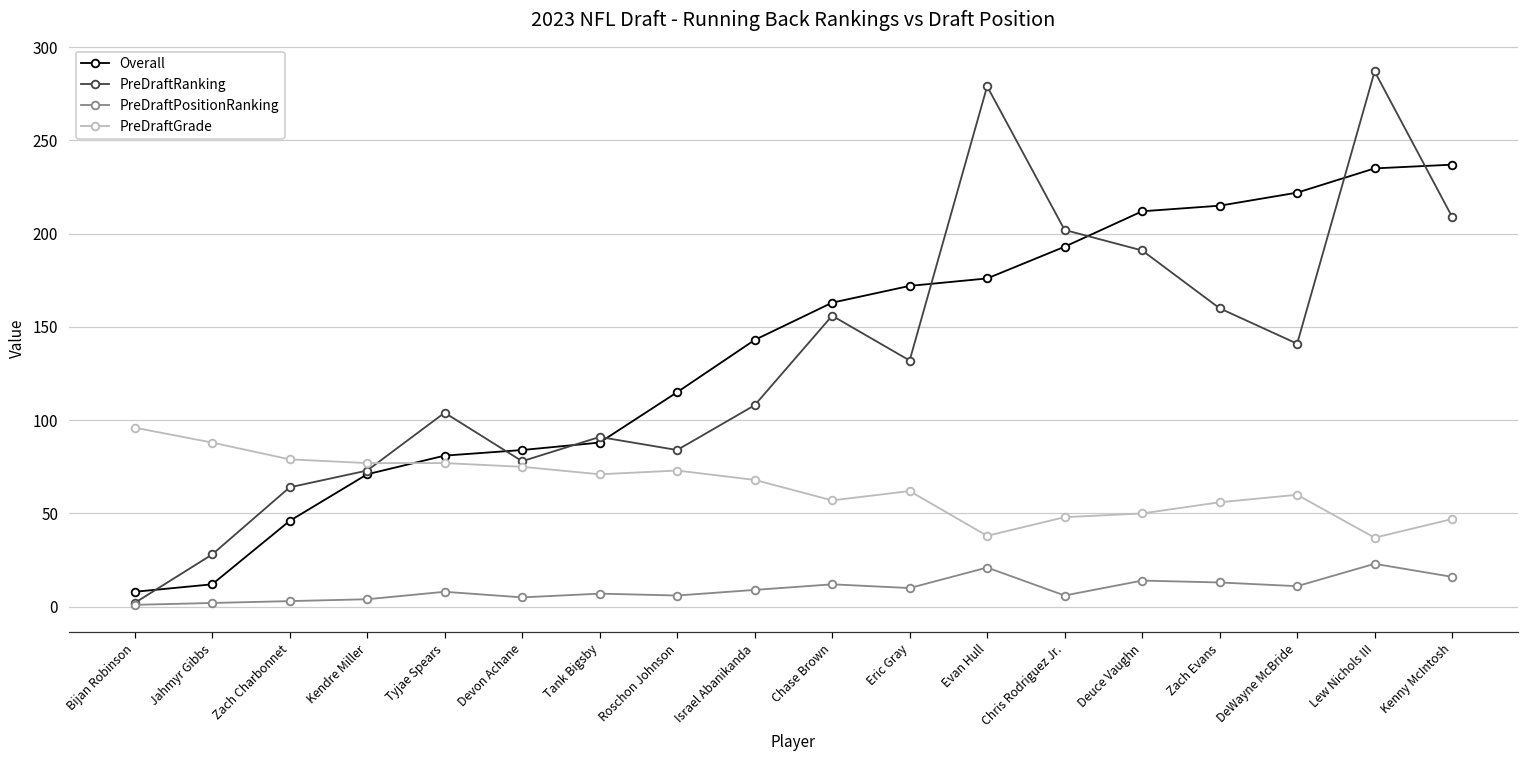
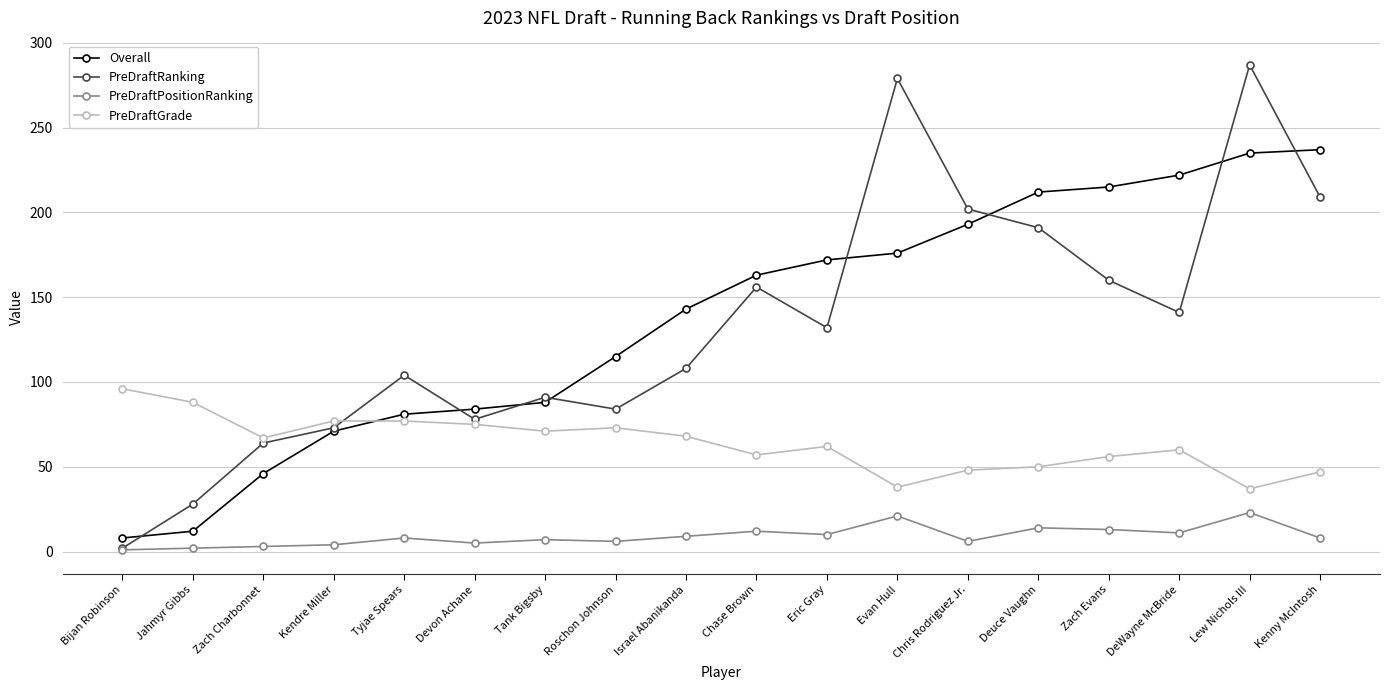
  {
    "Overall": {
      "Bijan Robinson": 8,
      "Jahmyr Gibbs": 12,
      "Zach Charbonnet": 46,
      "Kendre Miller": 71,
      "Tyjae Spears": 81,
      "Devon Achane": 84,
      "Tank Bigsby": 88,
      "Roschon Johnson": 115,
      "Israel Abanikanda": 143,
      "Chase Brown": 163,
      "Eric Gray": 172,
      "Evan Hull": 176,
      "Chris Rodriguez Jr.": 193,
      "Deuce Vaughn": 212,
      "Zach Evans": 215,
      "DeWayne McBride": 222,
      "Lew Nichols III": 235,
      "Kenny McIntosh": 237
    },
    "PreDraftRanking": {
      "Jahmyr Gibbs": 28,
      "Zach Charbonnet": 64,
      "Kendre Miller": 73,
      "Tyjae Spears": 104,
      "Devon Achane": 78,
      "Tank Bigsby": 91,
      "Roschon Johnson": 84,
      "Israel Abanikanda": 108,
      "Chase Brown": 156,
      "Eric Gray": 132,
      "Evan Hull": 279,
      "Chris Rodriguez Jr.": 202,
      "Deuce Vaughn": 191,
      "Zach Evans": 160,
      "DeWayne McBride": 141,
      "Lew Nichols III": 287,
      "Kenny McIntosh": 209
    },
    "PreDraftPositionRanking": {
      "Jahmyr Gibbs": 2,
      "Zach Charbonnet": 3,
      "Kendre Miller": 4,
      "Tyjae Spears": 8,
      "Devon Achane": 5,
      "Tank Bigsby": 7,
      "Roschon Johnson": 6,
      "Israel Abanikanda": 9,
      "Chase Brown": 12,
      "Eric Gray": 10,
      "Evan Hull": 21,
      "Chris Rodriguez Jr.": 6,
      "Deuce Vaughn": 14,
      "Zach Evans": 13,
      "DeWayne McBride": 11,
      "Lew Nichols III": 23,
-     "Kenny McIntosh": 16
+     "Kenny McIntosh": 8
    },
    "PreDraftGrade": {
      "Bijan Robinson": 96,
      "Jahmyr Gibbs": 88,
-     "Zach Charbonnet": 79,
+     "Zach Charbonnet": 67,
      "Kendre Miller": 77,
      "Tyjae Spears": 77,
      "Devon Achane": 75,
      "Tank Bigsby": 71,
      "Roschon Johnson": 73,
      "Israel Abanikanda": 68,
      "Chase Brown": 57,
      "Eric Gray": 62,
      "Evan Hull": 38,
      "Chris Rodriguez Jr.": 48,
      "Deuce Vaughn": 50,
      "Zach Evans": 56,
      "DeWayne McBride": 60,
      "Lew Nichols III": 37,
      "Kenny McIntosh": 47
    }
  }
